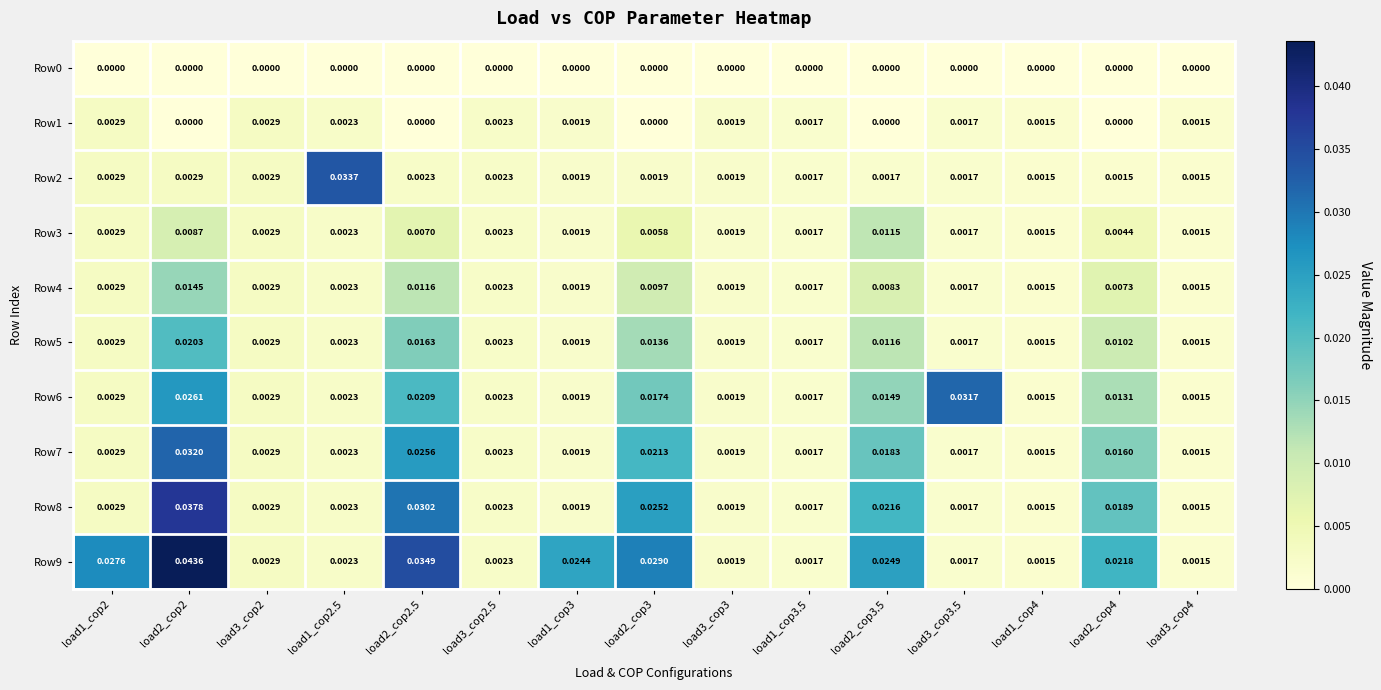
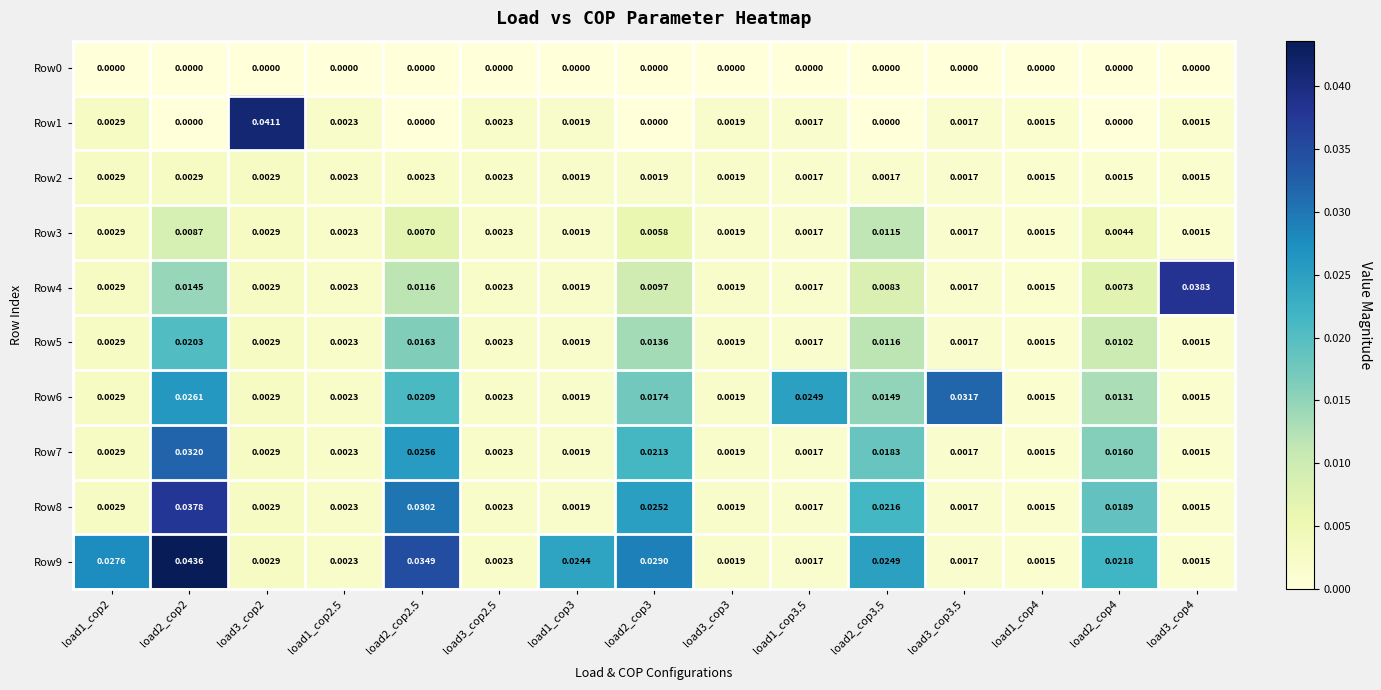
  {
    "Row0": {
      "load1_cop2": 0.0000,
      "load2_cop2": 0.0000,
      "load3_cop2": 0.0000,
      "load1_cop2.5": 0.0000,
      "load2_cop2.5": 0.0000,
      "load3_cop2.5": 0.0000,
      "load1_cop3": 0.0000,
      "load2_cop3": 0.0000,
      "load3_cop3": 0.0000,
      "load1_cop3.5": 0.0000,
      "load2_cop3.5": 0.0000,
      "load3_cop3.5": 0.0000,
      "load1_cop4": 0.0000,
      "load2_cop4": 0.0000,
      "load3_cop4": 0.0000
    },
    "Row1": {
      "load1_cop2": 0.0029,
      "load2_cop2": 0.0000,
-     "load3_cop2": 0.0029,
+     "load3_cop2": 0.0411,
      "load1_cop2.5": 0.0023,
      "load2_cop2.5": 0.0000,
      "load3_cop2.5": 0.0023,
      "load1_cop3": 0.0019,
      "load2_cop3": 0.0000,
      "load3_cop3": 0.0019,
      "load1_cop3.5": 0.0017,
      "load2_cop3.5": 0.0000,
      "load3_cop3.5": 0.0017,
      "load1_cop4": 0.0015,
      "load2_cop4": 0.0000,
      "load3_cop4": 0.0015
    },
    "Row2": {
      "load1_cop2": 0.0029,
      "load2_cop2": 0.0029,
      "load3_cop2": 0.0029,
-     "load1_cop2.5": 0.0337,
+     "load1_cop2.5": 0.0023,
      "load2_cop2.5": 0.0023,
      "load3_cop2.5": 0.0023,
      "load1_cop3": 0.0019,
      "load2_cop3": 0.0019,
      "load3_cop3": 0.0019,
      "load1_cop3.5": 0.0017,
      "load2_cop3.5": 0.0017,
      "load3_cop3.5": 0.0017,
      "load1_cop4": 0.0015,
      "load2_cop4": 0.0015,
      "load3_cop4": 0.0015
    },
    "Row3": {
      "load1_cop2": 0.0029,
      "load2_cop2": 0.0087,
      "load3_cop2": 0.0029,
      "load1_cop2.5": 0.0023,
      "load2_cop2.5": 0.0070,
      "load3_cop2.5": 0.0023,
      "load1_cop3": 0.0019,
      "load2_cop3": 0.0058,
      "load3_cop3": 0.0019,
      "load1_cop3.5": 0.0017,
      "load2_cop3.5": 0.0115,
      "load3_cop3.5": 0.0017,
      "load1_cop4": 0.0015,
      "load2_cop4": 0.0044,
      "load3_cop4": 0.0015
    },
    "Row4": {
      "load1_cop2": 0.0029,
      "load2_cop2": 0.0145,
      "load3_cop2": 0.0029,
      "load1_cop2.5": 0.0023,
      "load2_cop2.5": 0.0116,
      "load3_cop2.5": 0.0023,
      "load1_cop3": 0.0019,
      "load2_cop3": 0.0097,
      "load3_cop3": 0.0019,
      "load1_cop3.5": 0.0017,
      "load2_cop3.5": 0.0083,
      "load3_cop3.5": 0.0017,
      "load1_cop4": 0.0015,
      "load2_cop4": 0.0073,
-     "load3_cop4": 0.0015
+     "load3_cop4": 0.0383
    },
    "Row5": {
      "load1_cop2": 0.0029,
      "load2_cop2": 0.0203,
      "load3_cop2": 0.0029,
      "load1_cop2.5": 0.0023,
      "load2_cop2.5": 0.0163,
      "load3_cop2.5": 0.0023,
      "load1_cop3": 0.0019,
      "load2_cop3": 0.0136,
      "load3_cop3": 0.0019,
      "load1_cop3.5": 0.0017,
      "load2_cop3.5": 0.0116,
      "load3_cop3.5": 0.0017,
      "load1_cop4": 0.0015,
      "load2_cop4": 0.0102,
      "load3_cop4": 0.0015
    },
    "Row6": {
      "load1_cop2": 0.0029,
      "load2_cop2": 0.0261,
      "load3_cop2": 0.0029,
      "load1_cop2.5": 0.0023,
      "load2_cop2.5": 0.0209,
      "load3_cop2.5": 0.0023,
      "load1_cop3": 0.0019,
      "load2_cop3": 0.0174,
      "load3_cop3": 0.0019,
-     "load1_cop3.5": 0.0017,
+     "load1_cop3.5": 0.0249,
      "load2_cop3.5": 0.0149,
      "load3_cop3.5": 0.0317,
      "load1_cop4": 0.0015,
      "load2_cop4": 0.0131,
      "load3_cop4": 0.0015
    },
    "Row7": {
      "load1_cop2": 0.0029,
      "load2_cop2": 0.0320,
      "load3_cop2": 0.0029,
      "load1_cop2.5": 0.0023,
      "load2_cop2.5": 0.0256,
      "load3_cop2.5": 0.0023,
      "load1_cop3": 0.0019,
      "load2_cop3": 0.0213,
      "load3_cop3": 0.0019,
      "load1_cop3.5": 0.0017,
      "load2_cop3.5": 0.0183,
      "load3_cop3.5": 0.0017,
      "load1_cop4": 0.0015,
      "load2_cop4": 0.0160,
      "load3_cop4": 0.0015
    },
    "Row8": {
      "load1_cop2": 0.0029,
      "load2_cop2": 0.0378,
      "load3_cop2": 0.0029,
      "load1_cop2.5": 0.0023,
      "load2_cop2.5": 0.0302,
      "load3_cop2.5": 0.0023,
      "load1_cop3": 0.0019,
      "load2_cop3": 0.0252,
      "load3_cop3": 0.0019,
      "load1_cop3.5": 0.0017,
      "load2_cop3.5": 0.0216,
      "load3_cop3.5": 0.0017,
      "load1_cop4": 0.0015,
      "load2_cop4": 0.0189,
      "load3_cop4": 0.0015
    },
    "Row9": {
      "load1_cop2": 0.0276,
      "load2_cop2": 0.0436,
      "load3_cop2": 0.0029,
      "load1_cop2.5": 0.0023,
      "load2_cop2.5": 0.0349,
      "load3_cop2.5": 0.0023,
      "load1_cop3": 0.0244,
      "load2_cop3": 0.0290,
      "load3_cop3": 0.0019,
      "load1_cop3.5": 0.0017,
      "load2_cop3.5": 0.0249,
      "load3_cop3.5": 0.0017,
      "load1_cop4": 0.0015,
      "load2_cop4": 0.0218,
      "load3_cop4": 0.0015
    }
  }
